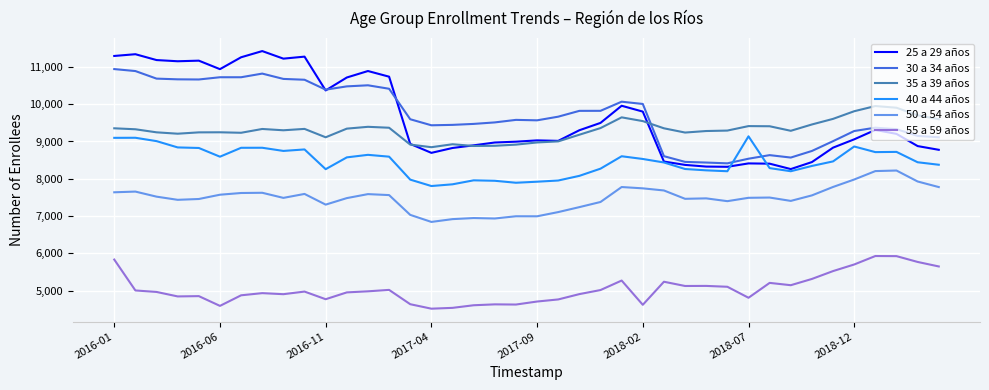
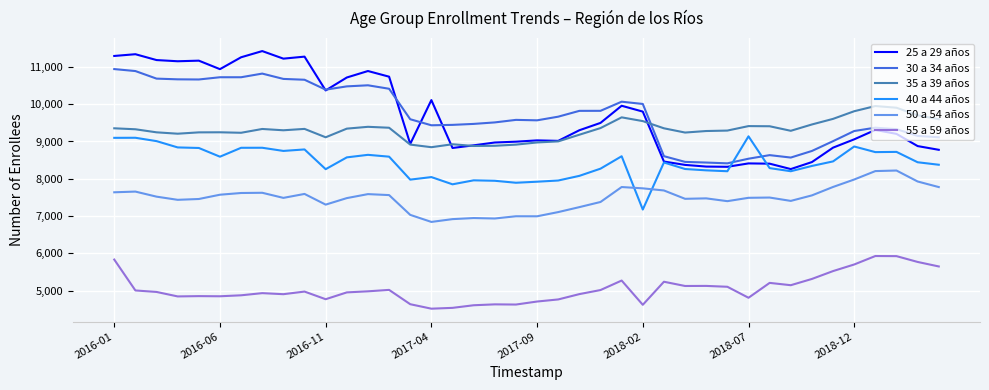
  {
    "25 a 29 años": {
      "2016-01": "11,300",
      "2016-06": "10,900",
-     "2017-04": "8,700",
+     "2017-04": "10,100",
      "2018-02": "9,800",
      "2018-07": "8,400",
      "2018-12": "9,100"
    },
    "40 a 44 años": {
      "2016-01": "9,100",
      "2016-06": "8,600",
      "2016-11": "8,300",
-     "2017-04": "7,800",
+     "2017-04": "8,000",
      "2017-09": "7,900",
-     "2018-02": "8,500",
+     "2018-02": "7,200",
      "2018-07": "9,100",
      "2018-12": "8,900"
    },
    "55 a 59 años": {
      "2016-01": "5,800",
-     "2016-06": "4,600",
+     "2016-06": "4,800",
      "2016-11": "4,800",
      "2017-04": "4,500",
      "2017-09": "4,700",
      "2018-02": "4,600",
      "2018-07": "4,800",
      "2018-12": "5,700"
    }
  }
